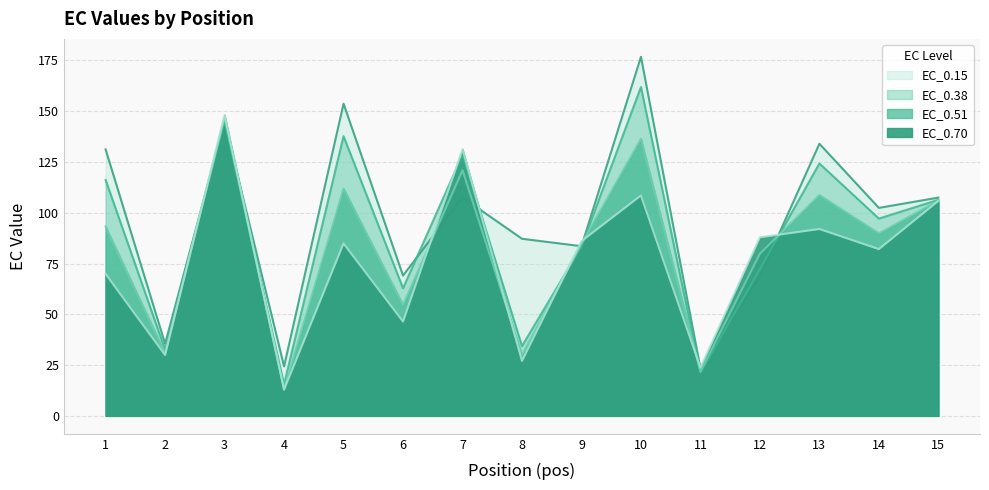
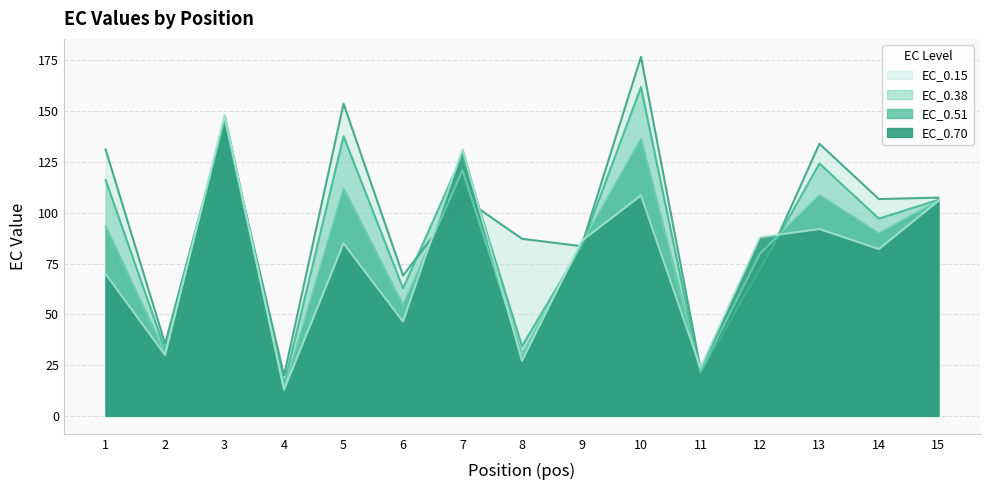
  {
    "EC_0.15": {
      "1": 131,
      "2": 35,
-     "4": 24,
+     "4": 20,
      "5": 154,
      "6": 69,
      "7": 108,
      "8": 87,
      "10": 177,
      "12": 69,
      "13": 134,
-     "14": 102
+     "14": 107
    },
    "EC_0.38": {
      "1": 116,
      "2": 33,
      "4": 15,
      "5": 138,
      "6": 63,
      "7": 129,
      "8": 34,
      "10": 162,
      "12": 72,
      "13": 124,
      "14": 97
    }
  }
